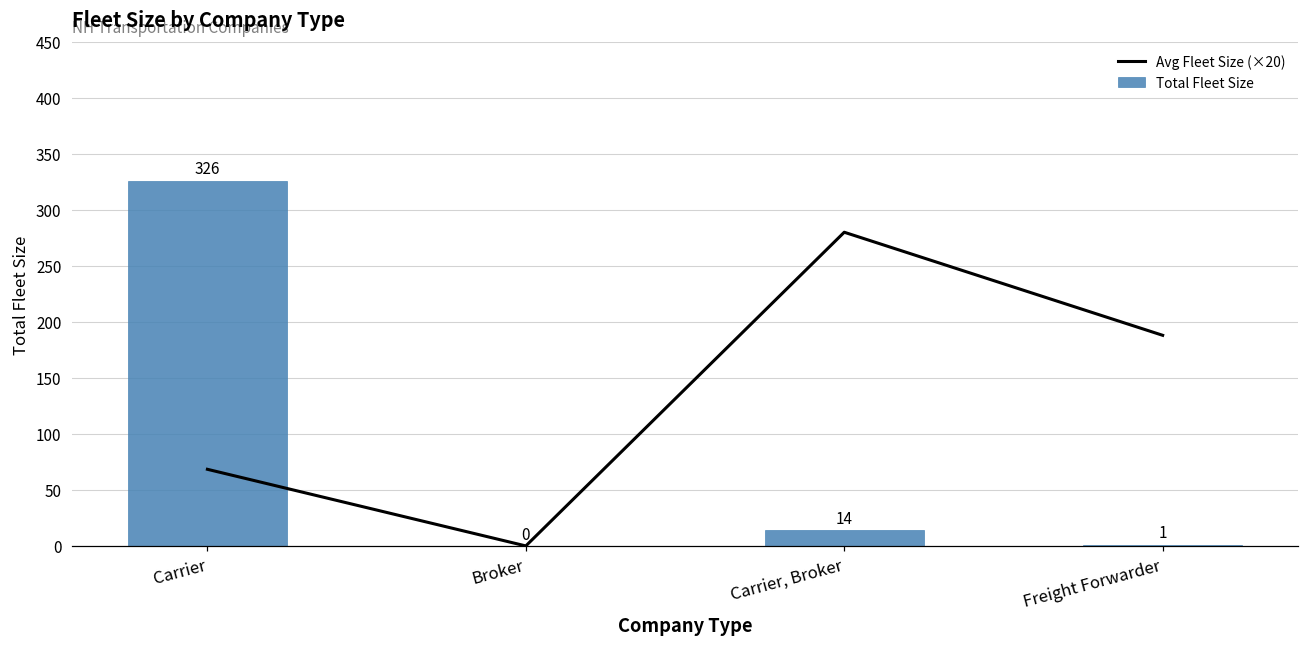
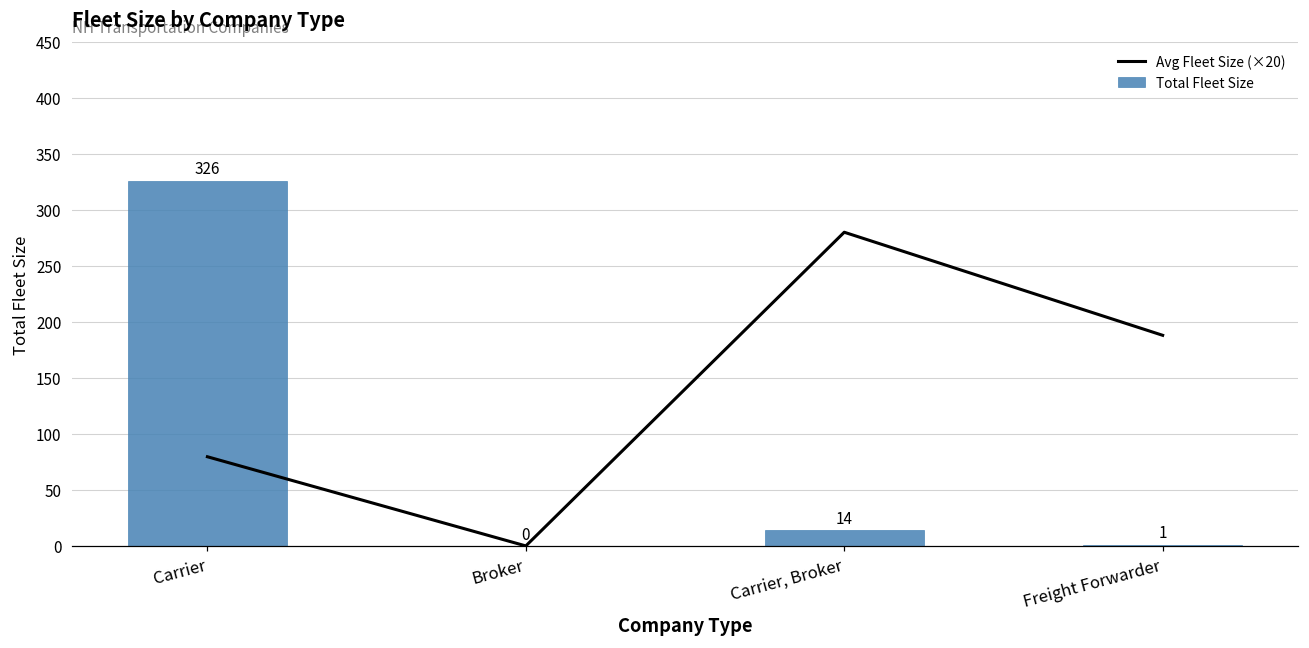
  {
    "Total Fleet Size": {
      "Carrier": 326,
      "Broker": 0,
      "Carrier, Broker": 14,
      "Freight Forwarder": 1
    },
    "Avg Fleet Size (×20)": {
-     "Carrier": 68,
+     "Carrier": 80,
      "Carrier, Broker": 280,
      "Freight Forwarder": 188
    }
  }
